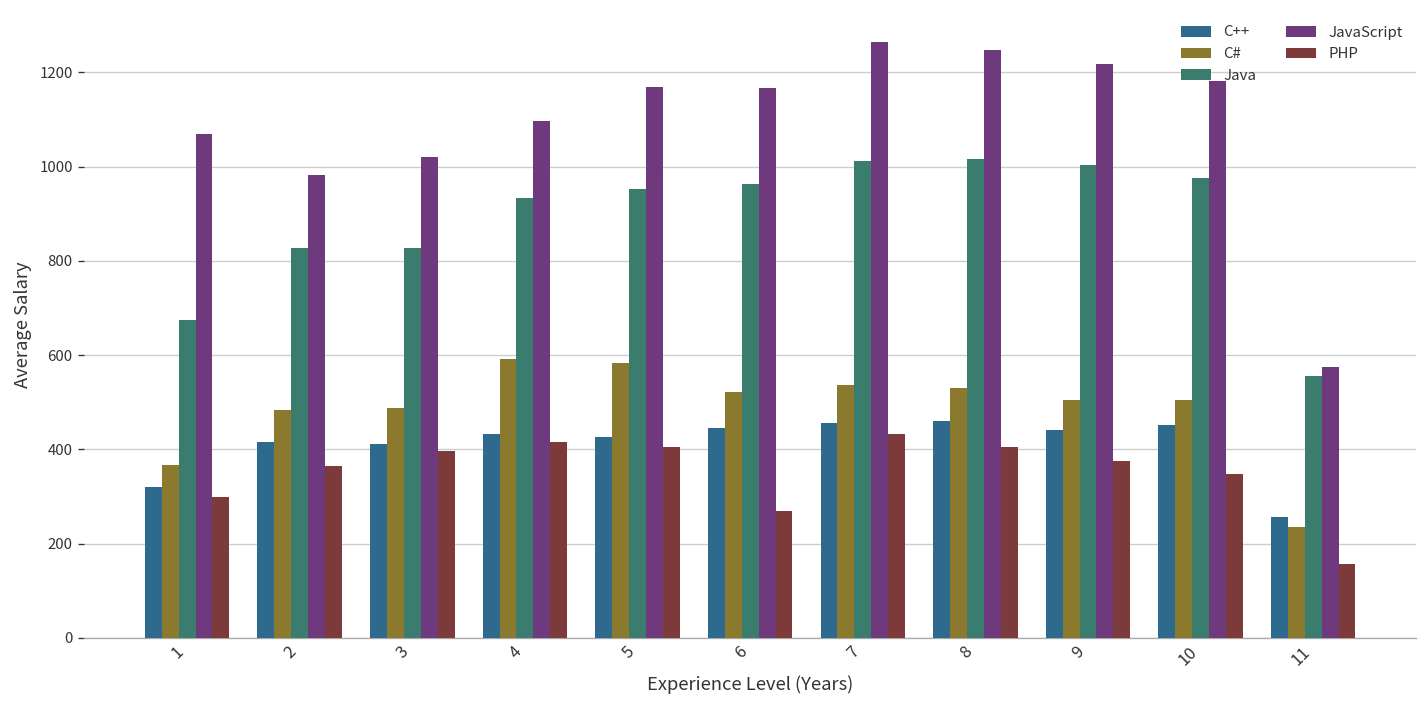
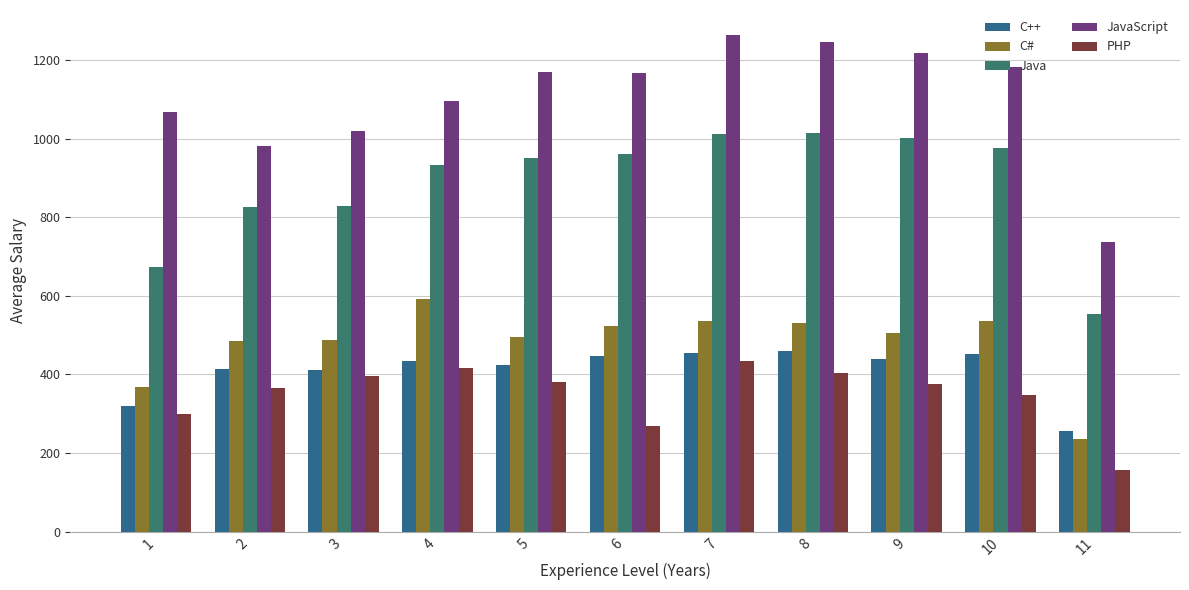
  {
    "C#": {
      "1": 370,
      "2": 480,
      "3": 490,
      "4": 590,
-     "5": 580,
+     "5": 500,
      "6": 520,
      "7": 540,
      "8": 530,
      "9": 510,
-     "10": 510,
+     "10": 540,
      "11": 240
    },
    "JavaScript": {
      "1": 1070,
      "2": 980,
      "3": 1020,
      "4": 1100,
      "5": 1170,
      "6": 1170,
      "7": 1260,
      "8": 1250,
      "9": 1220,
      "10": 1180,
-     "11": 580
+     "11": 740
    },
    "PHP": {
      "1": 300,
      "2": 360,
      "3": 400,
      "4": 420,
-     "5": 410,
+     "5": 380,
      "6": 270,
      "7": 430,
      "8": 400,
      "9": 380,
      "10": 350,
      "11": 160
    }
  }
